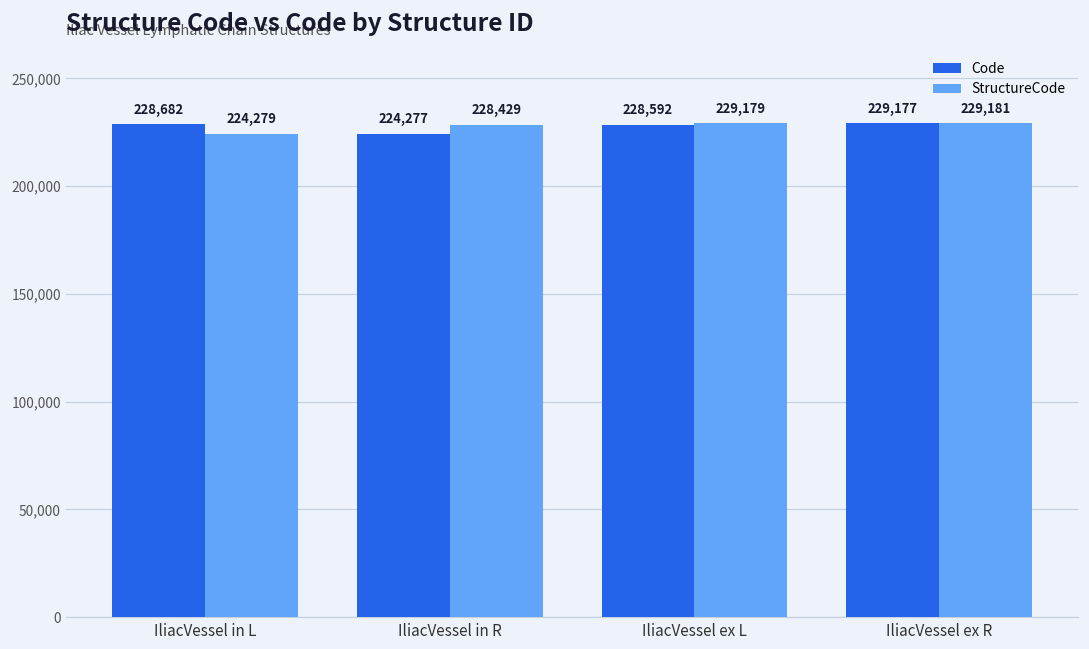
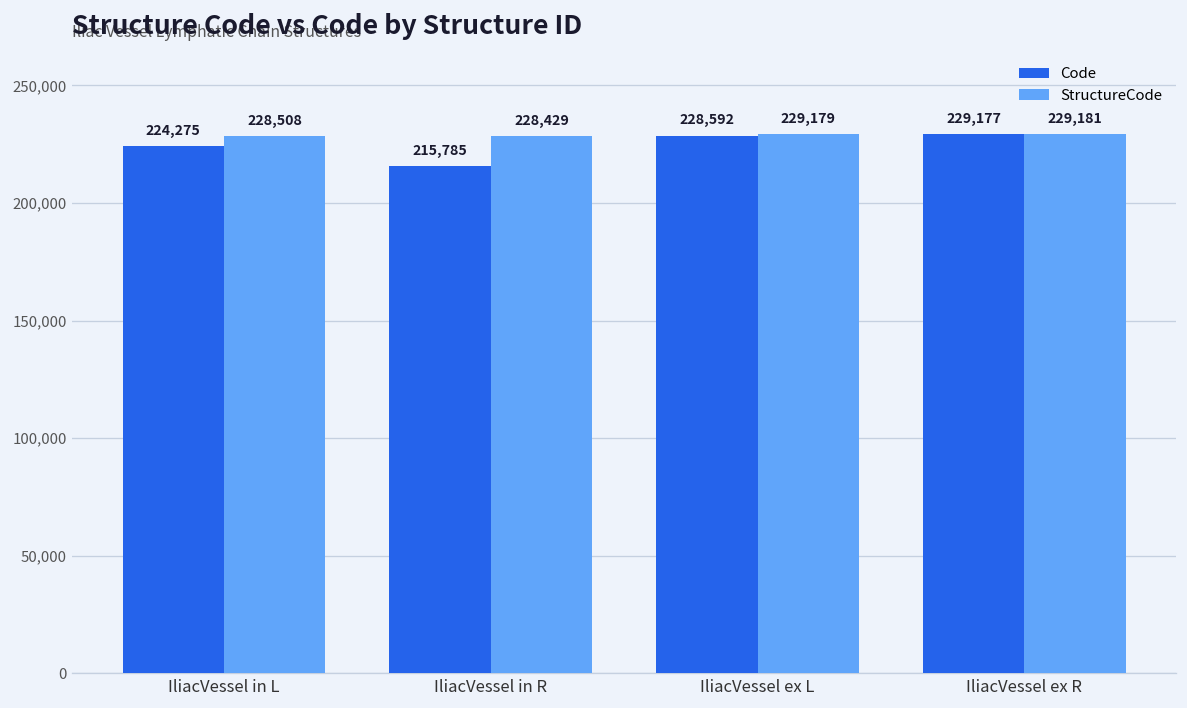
  {
    "Code": {
-     "IliacVessel in L": "228,682",
-     "IliacVessel in R": "224,277",
+     "IliacVessel in L": "224,275",
+     "IliacVessel in R": "215,785",
      "IliacVessel ex L": "228,592",
      "IliacVessel ex R": "229,177"
    },
    "StructureCode": {
-     "IliacVessel in L": "224,279",
+     "IliacVessel in L": "228,508",
      "IliacVessel in R": "228,429",
      "IliacVessel ex L": "229,179",
      "IliacVessel ex R": "229,181"
    }
  }
